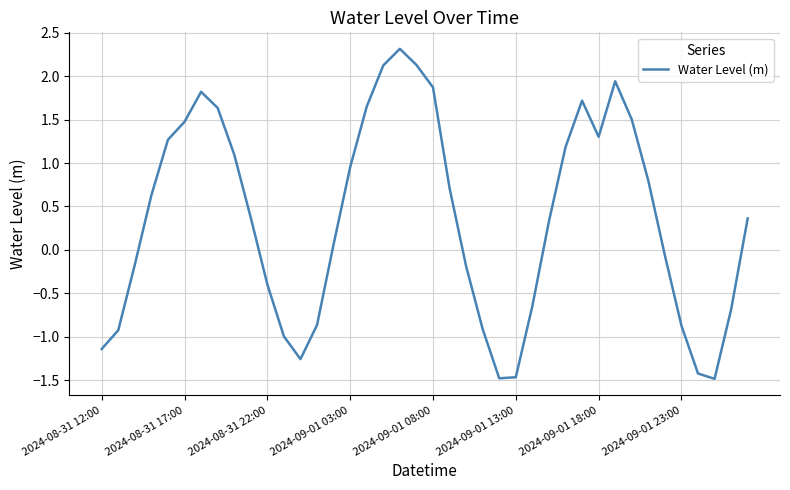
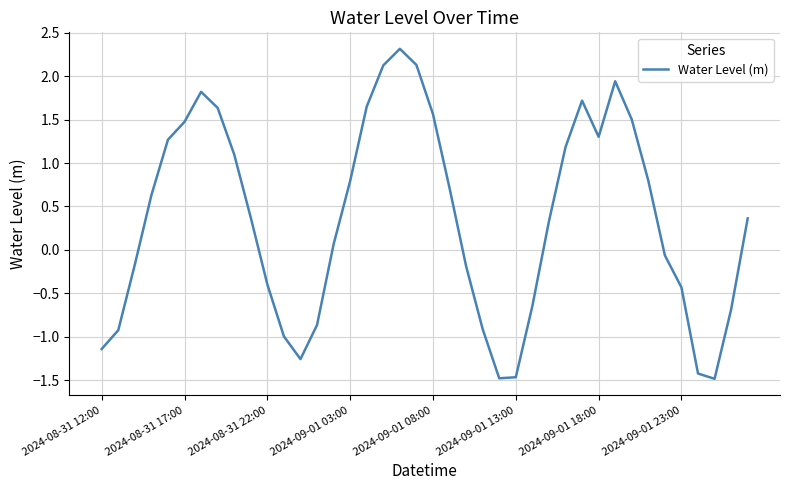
  {
    "2024-08-31 12:00": -1.1,
    "2024-08-31 17:00": 1.5,
    "2024-08-31 22:00": -0.4,
-   "2024-09-01 03:00": 1.0,
-   "2024-09-01 08:00": 1.9,
+   "2024-09-01 03:00": 0.8,
+   "2024-09-01 08:00": 1.6,
    "2024-09-01 13:00": -1.5,
    "2024-09-01 18:00": 1.3,
-   "2024-09-01 23:00": -0.9
+   "2024-09-01 23:00": -0.4
  }
